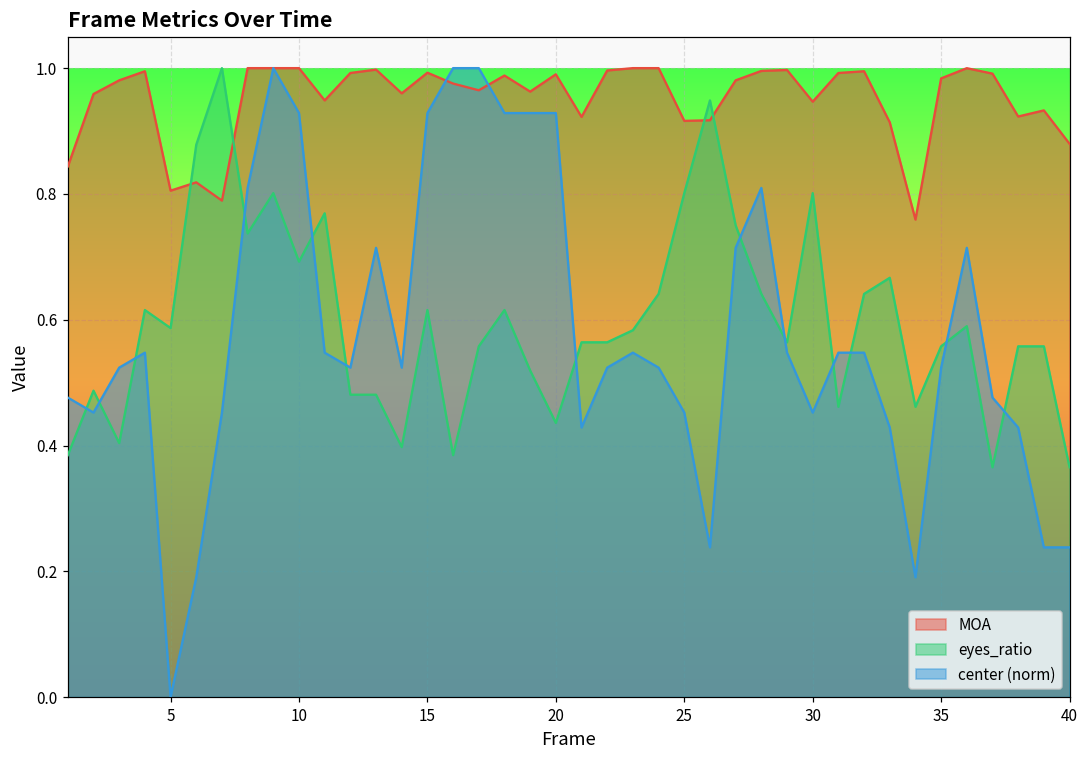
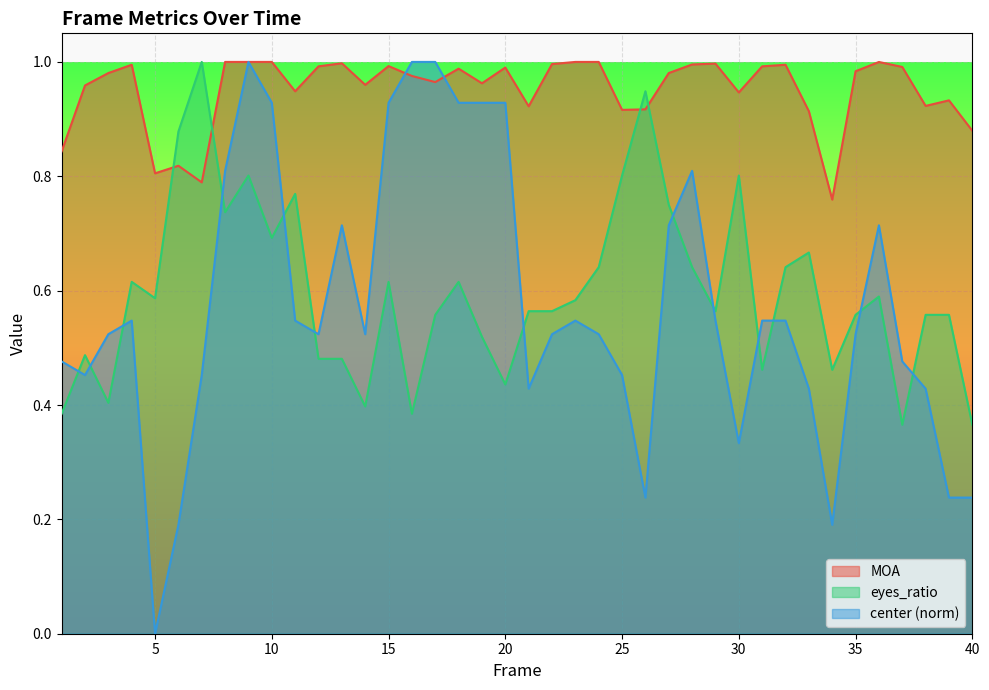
  {
    "MOA": {
      "5": 0.81,
      "10": 1.00,
      "15": 0.99,
      "20": 0.99,
      "25": 0.92,
      "30": 0.95,
      "35": 0.98,
      "40": 0.88
    },
    "eyes_ratio": {
      "5": 0.59,
      "10": 0.69,
      "15": 0.62,
      "20": 0.44,
      "25": 0.80,
      "30": 0.80,
      "35": 0.56,
      "40": 0.37
    },
    "center (norm)": {
      "5": 0.00,
      "10": 0.93,
      "15": 0.93,
      "20": 0.93,
      "25": 0.45,
-     "30": 0.45,
+     "30": 0.33,
      "35": 0.52,
      "40": 0.24
    }
  }
